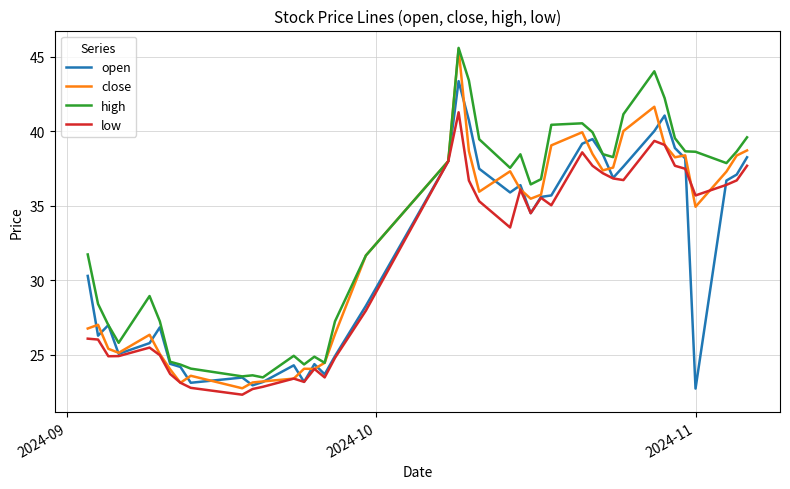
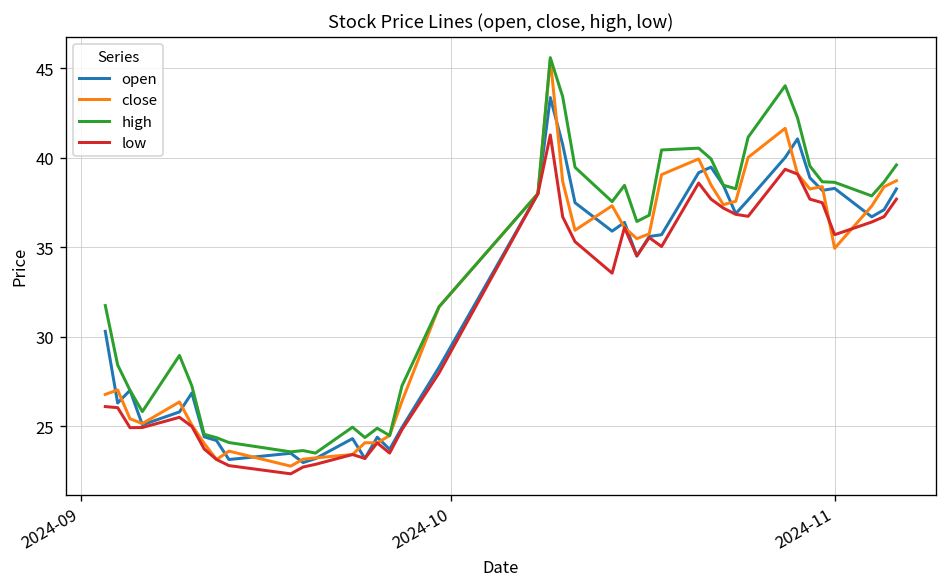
  {
    "open": {
-     "2024-11": 22.7
+     "2024-11": 38.3
    },
    "close": {
      "2024-11": 34.9
    },
    "high": {
      "2024-11": 38.6
    },
    "low": {
      "2024-11": 35.7
    }
  }
